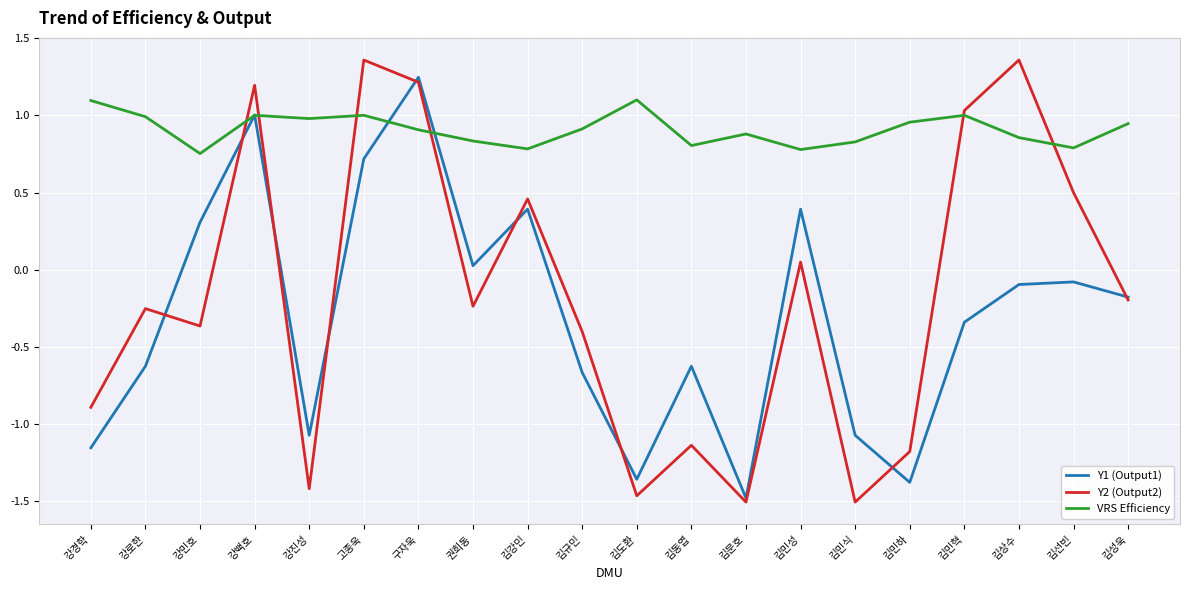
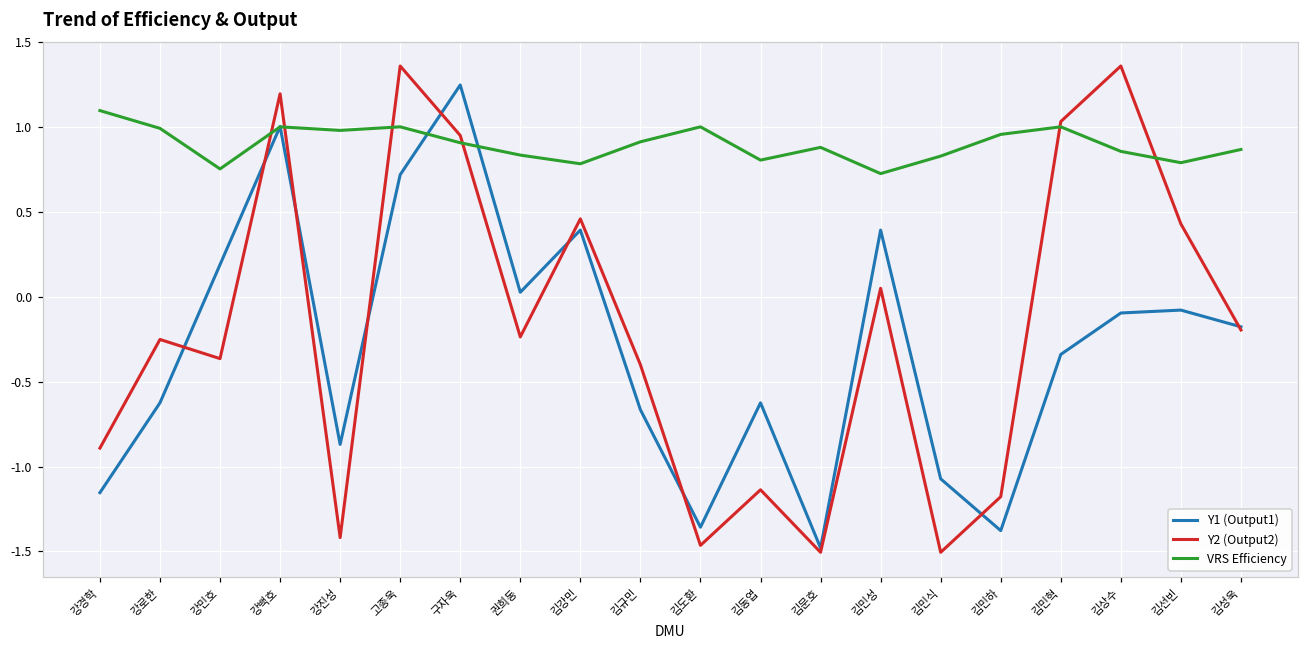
  {
    "Y1 (Output1)": {
      "강경학": -1.15,
      "강로한": -0.62,
-     "강민호": 0.31,
-     "강진성": -1.07,
+     "강민호": 0.19,
+     "강진성": -0.87,
      "고종욱": 0.72,
      "구자욱": 1.25,
      "권희동": 0.03,
      "김강민": 0.39,
      "김규민": -0.67,
      "김도환": -1.36,
      "김동엽": -0.62,
      "김문호": -1.48,
      "김민성": 0.39,
      "김민식": -1.07,
      "김민하": -1.38,
      "김민혁": -0.34,
      "김상수": -0.10,
      "김선빈": -0.08,
      "김성욱": -0.18
    },
    "Y2 (Output2)": {
      "강경학": -0.89,
      "강로한": -0.25,
      "강민호": -0.36,
      "강백호": 1.19,
      "강진성": -1.42,
      "고종욱": 1.36,
-     "구자욱": 1.21,
+     "구자욱": 0.95,
      "권희동": -0.24,
      "김강민": 0.46,
      "김규민": -0.40,
      "김도환": -1.46,
      "김동엽": -1.14,
      "김문호": -1.51,
      "김민성": 0.05,
      "김민식": -1.51,
      "김민하": -1.18,
      "김민혁": 1.03,
      "김상수": 1.36,
-     "김선빈": 0.50,
+     "김선빈": 0.43,
      "김성욱": -0.20
    },
    "VRS Efficiency": {
      "강경학": 1.10,
      "강로한": 0.99,
      "강민호": 0.75,
      "강진성": 0.98,
      "고종욱": 1.00,
      "구자욱": 0.91,
      "권희동": 0.83,
      "김강민": 0.78,
      "김규민": 0.91,
-     "김도환": 1.1,
+     "김도환": 1.0,
      "김동엽": 0.80,
      "김문호": 0.88,
-     "김민성": 0.78,
+     "김민성": 0.72,
      "김민식": 0.83,
      "김민하": 0.96,
      "김민혁": 1.00,
      "김상수": 0.86,
      "김선빈": 0.79,
-     "김성욱": 0.95
+     "김성욱": 0.87
    }
  }
